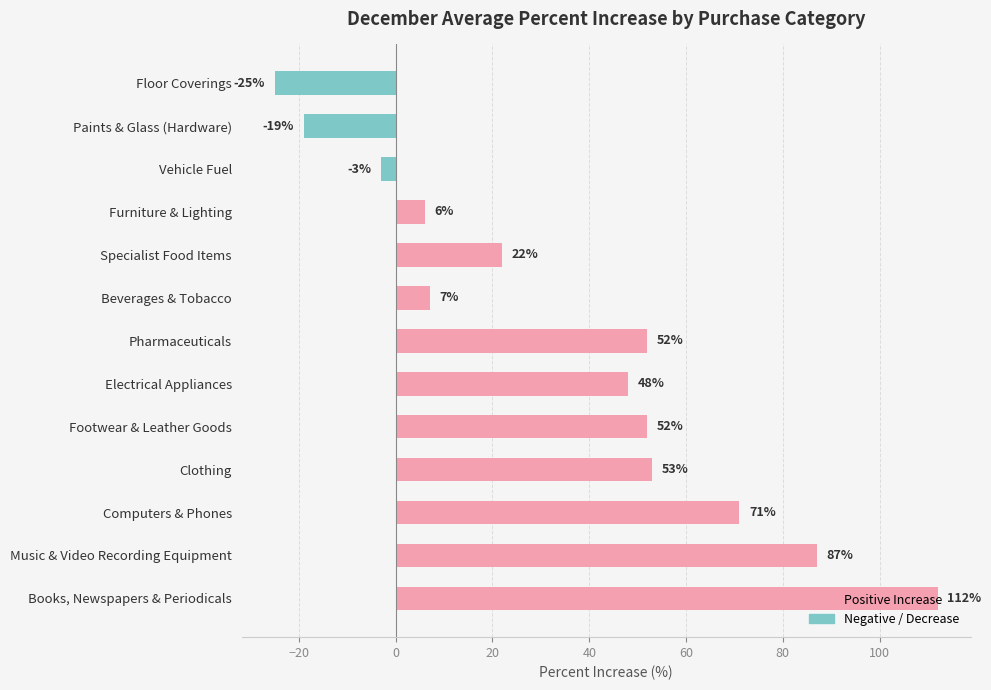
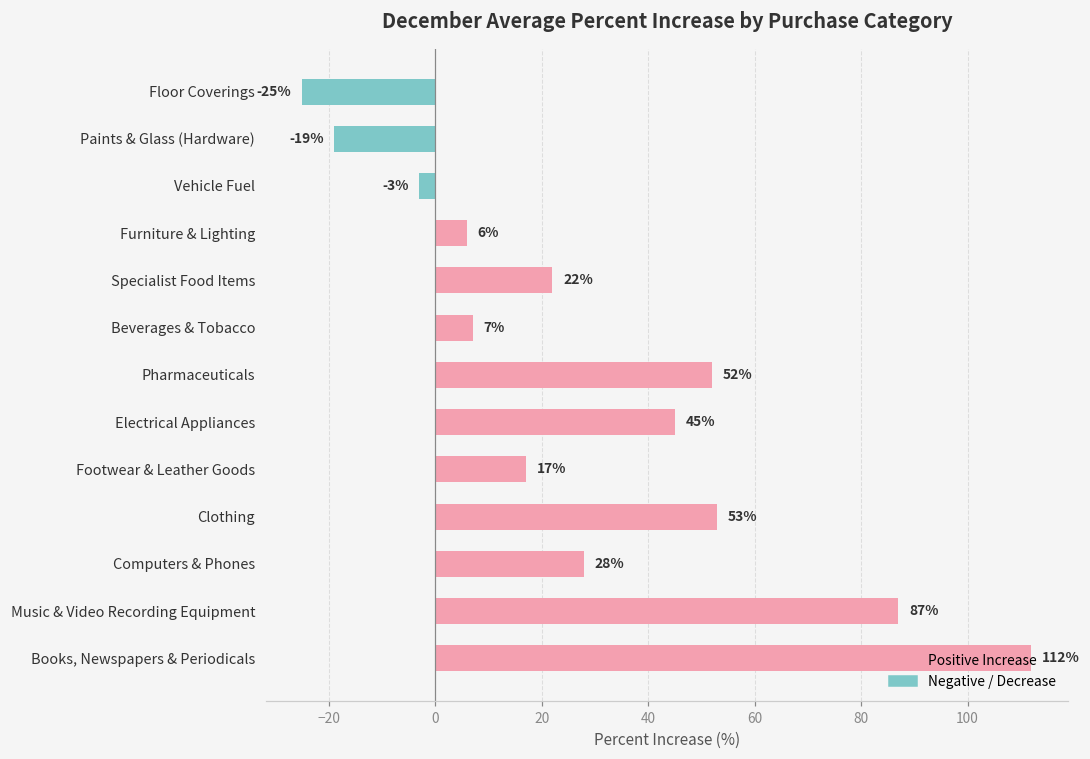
  {
    "Positive Increase": {
      "Furniture & Lighting": "6%",
      "Specialist Food Items": "22%",
      "Beverages & Tobacco": "7%",
      "Pharmaceuticals": "52%",
-     "Electrical Appliances": "48%",
-     "Footwear & Leather Goods": "52%",
+     "Electrical Appliances": "45%",
+     "Footwear & Leather Goods": "17%",
      "Clothing": "53%",
-     "Computers & Phones": "71%",
+     "Computers & Phones": "28%",
      "Music & Video Recording Equipment": "87%",
      "Books, Newspapers & Periodicals": "112%"
    }
  }
